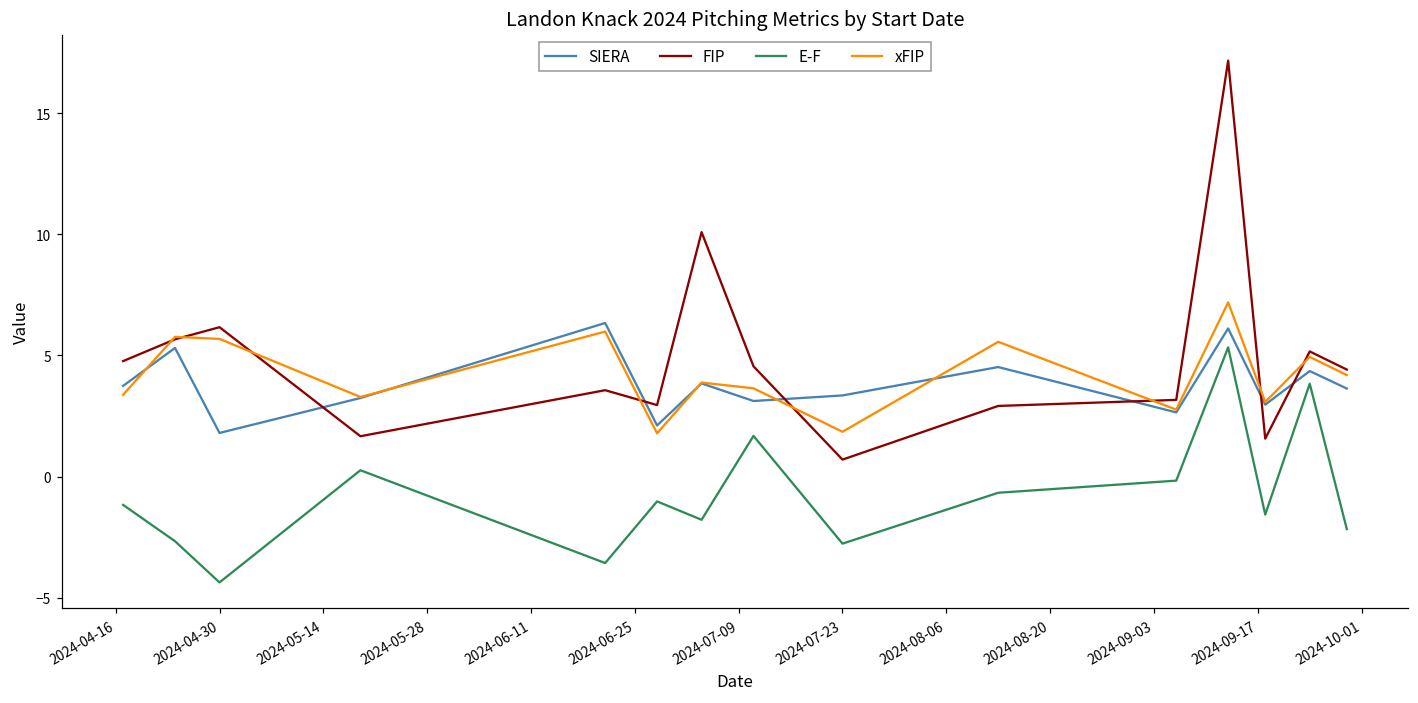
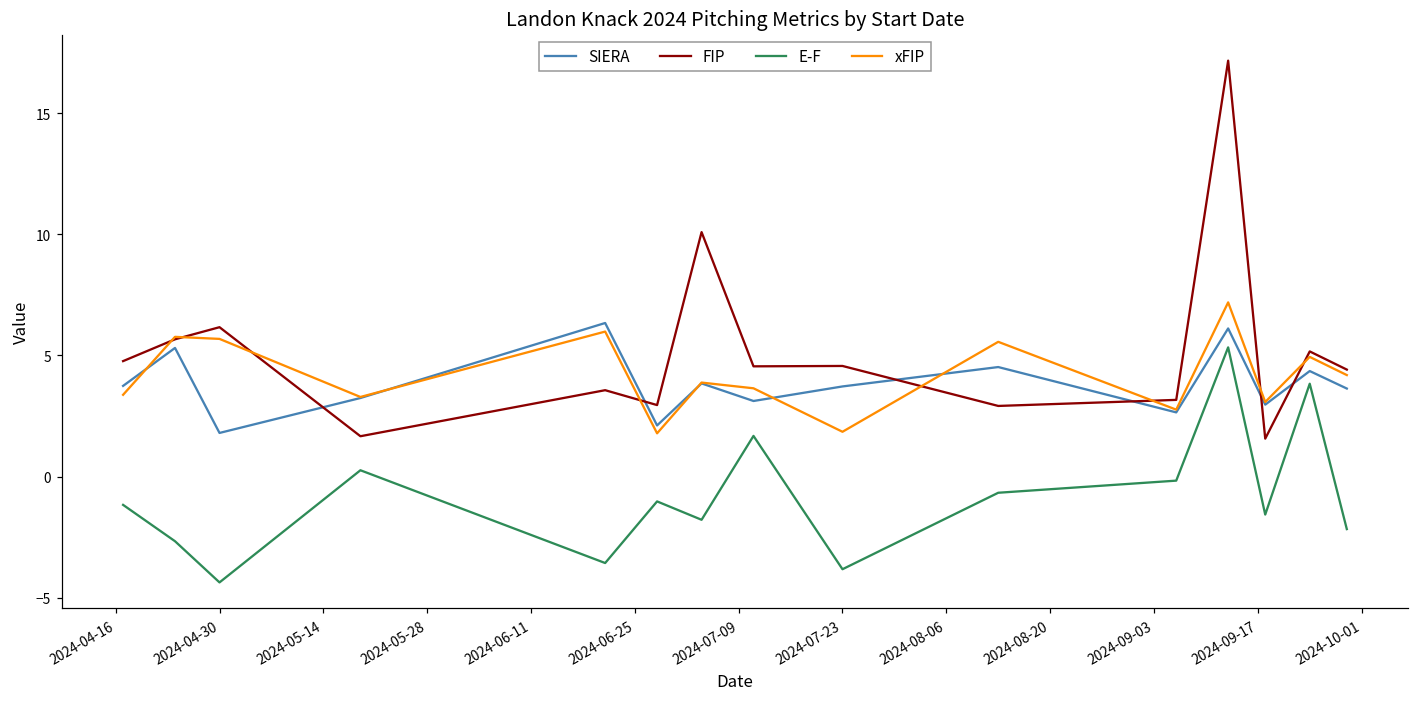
  {
    "SIERA": {
      "2024-04-30": 1.8,
-     "2024-07-23": 3.4
+     "2024-07-23": 3.7
    },
    "FIP": {
      "2024-04-30": 6.2,
-     "2024-07-23": 0.7
+     "2024-07-23": 4.6
    },
    "E-F": {
      "2024-04-30": -4.4,
-     "2024-07-23": -2.8
+     "2024-07-23": -3.8
    },
    "xFIP": {
      "2024-04-30": 5.7,
      "2024-07-23": 1.9
    }
  }
